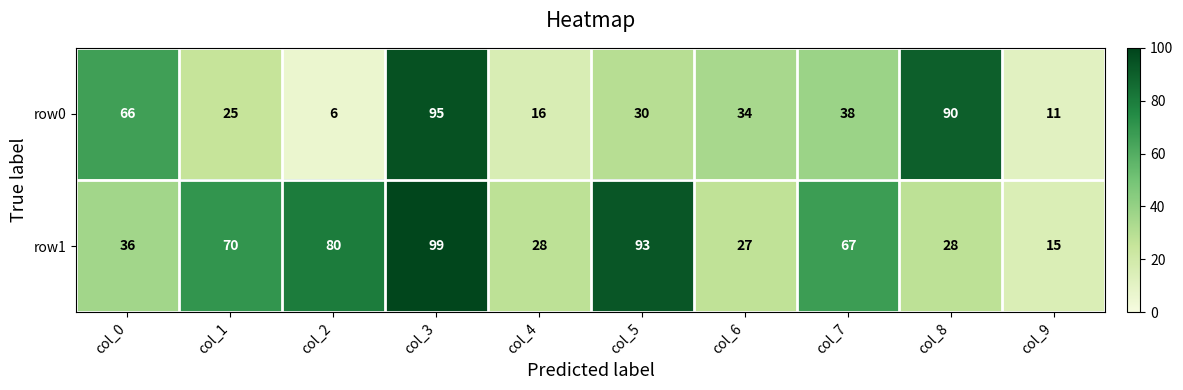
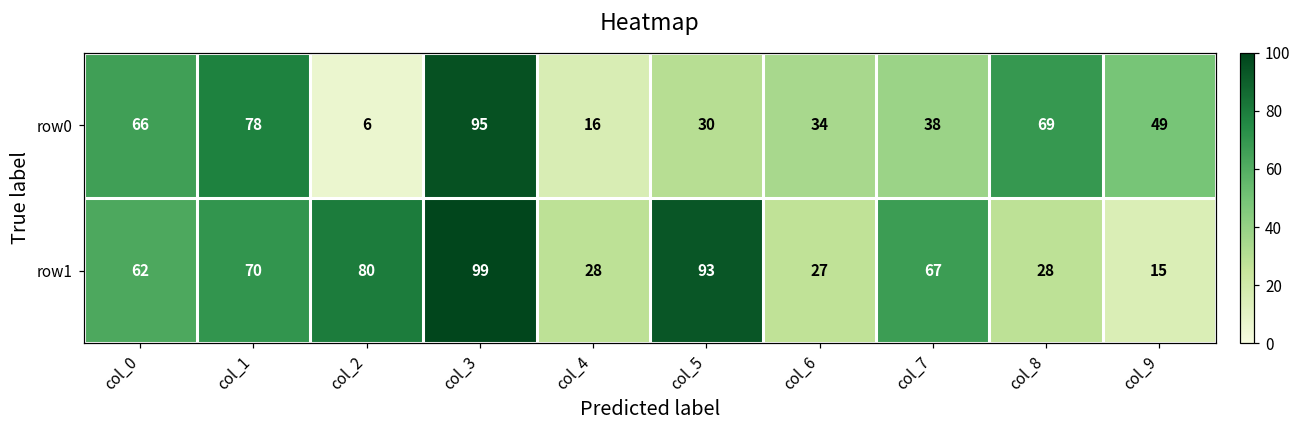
  {
    "row0": {
      "col_0": 66,
-     "col_1": 25,
+     "col_1": 78,
      "col_2": 6,
      "col_3": 95,
      "col_4": 16,
      "col_5": 30,
      "col_6": 34,
      "col_7": 38,
-     "col_8": 90,
-     "col_9": 11
+     "col_8": 69,
+     "col_9": 49
    },
    "row1": {
-     "col_0": 36,
+     "col_0": 62,
      "col_1": 70,
      "col_2": 80,
      "col_3": 99,
      "col_4": 28,
      "col_5": 93,
      "col_6": 27,
      "col_7": 67,
      "col_8": 28,
      "col_9": 15
    }
  }
